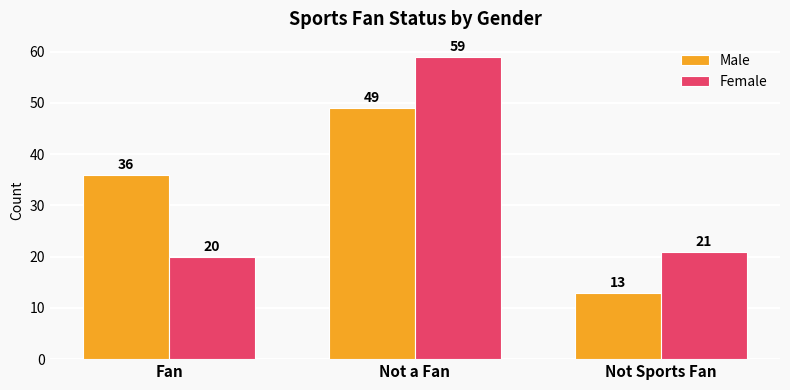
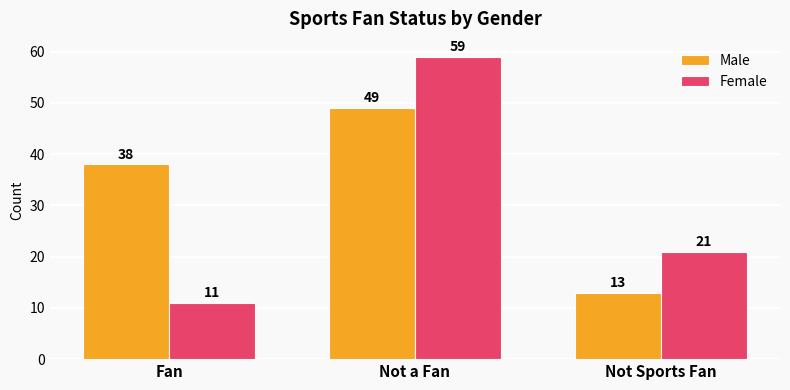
  {
    "Male": {
-     "Fan": 36,
+     "Fan": 38,
      "Not a Fan": 49,
      "Not Sports Fan": 13
    },
    "Female": {
-     "Fan": 20,
+     "Fan": 11,
      "Not a Fan": 59,
      "Not Sports Fan": 21
    }
  }
